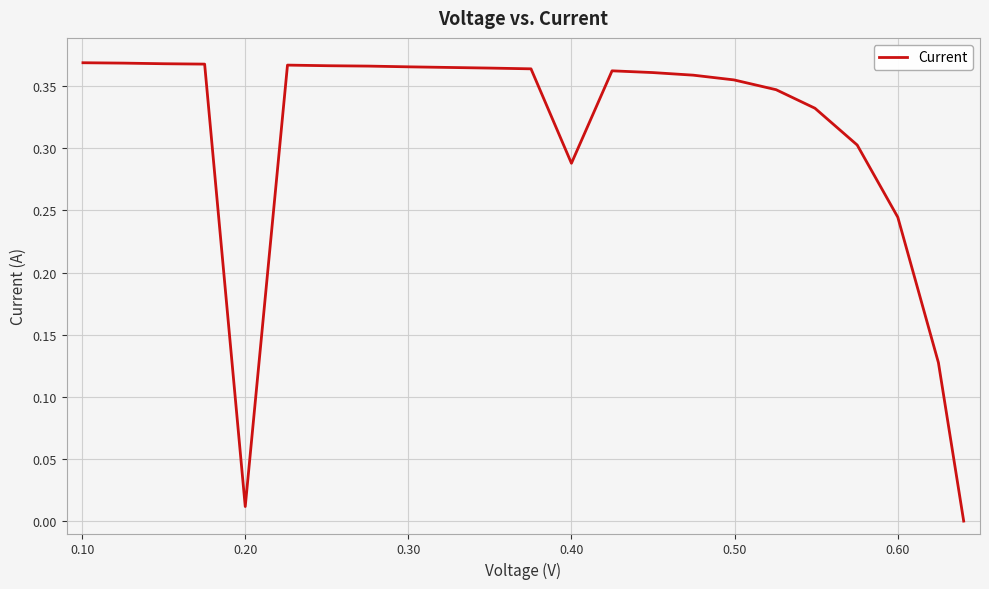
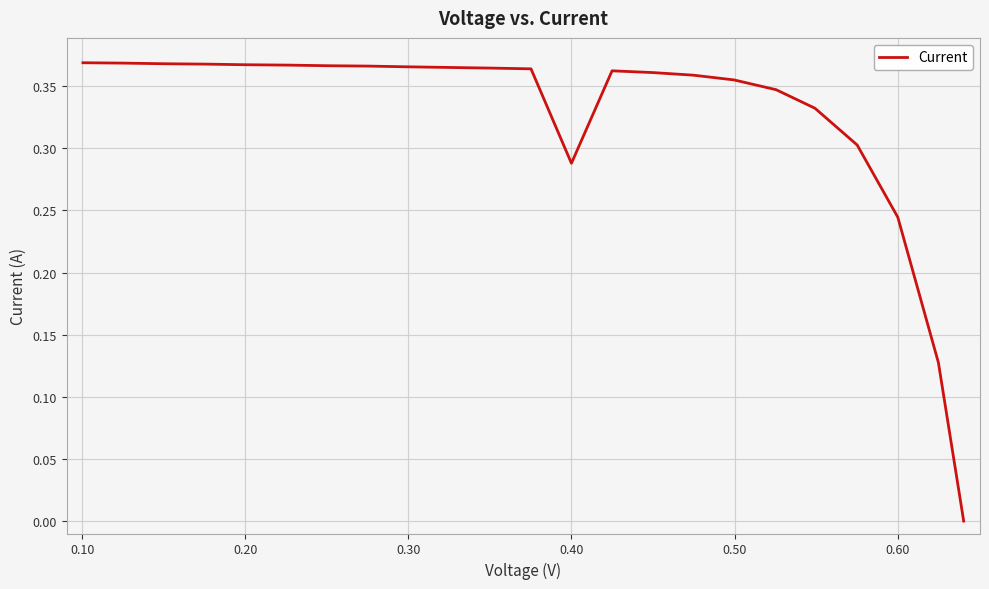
  {
-   "0.20": 0.012,
+   "0.20": 0.367,
    "0.40": 0.288,
    "0.60": 0.245
  }
